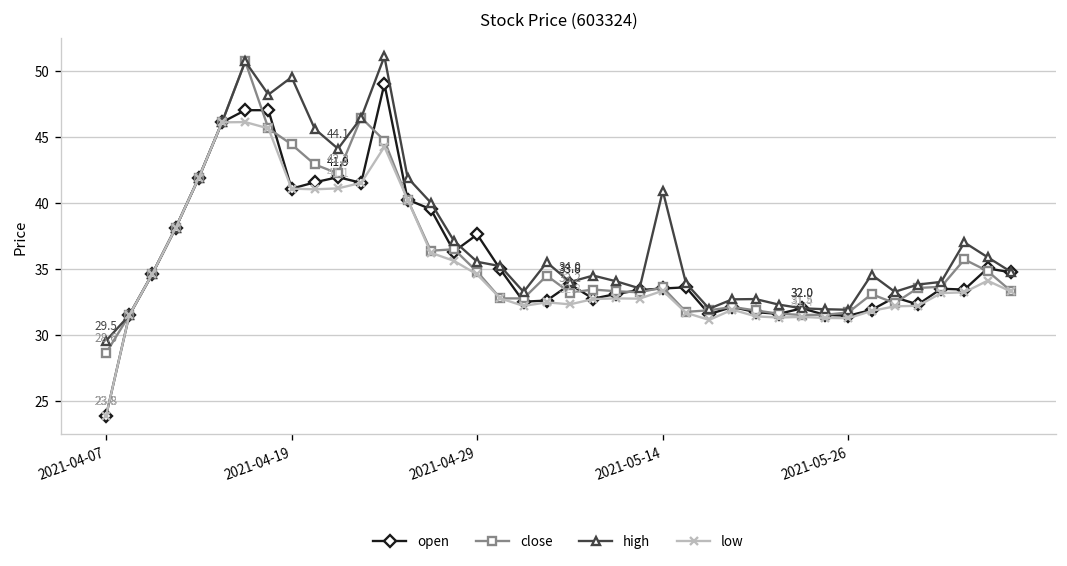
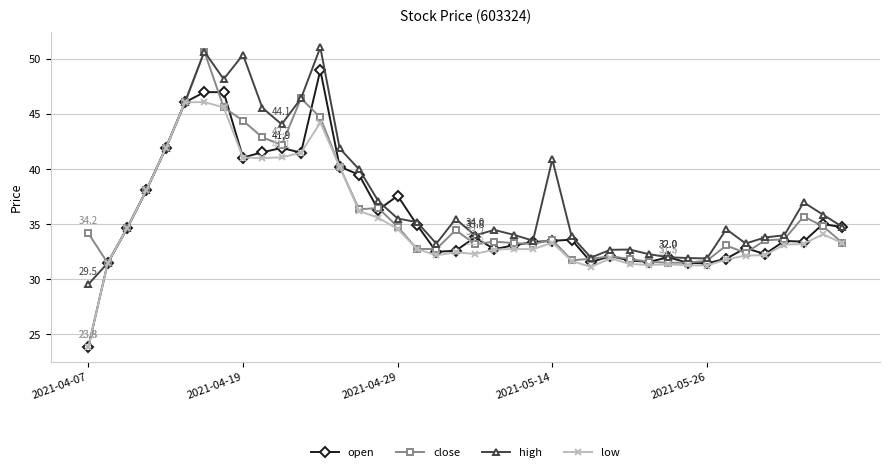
  {
    "open": {
      "2021-04-29": 37.6
    },
    "close": {
-     "2021-04-07": 28.6
+     "2021-04-07": 34.2
    },
    "high": {
-     "2021-04-19": 49.5,
+     "2021-04-19": 50.4,
      "2021-04-29": 35.5,
      "2021-05-14": 40.9
    }
  }
